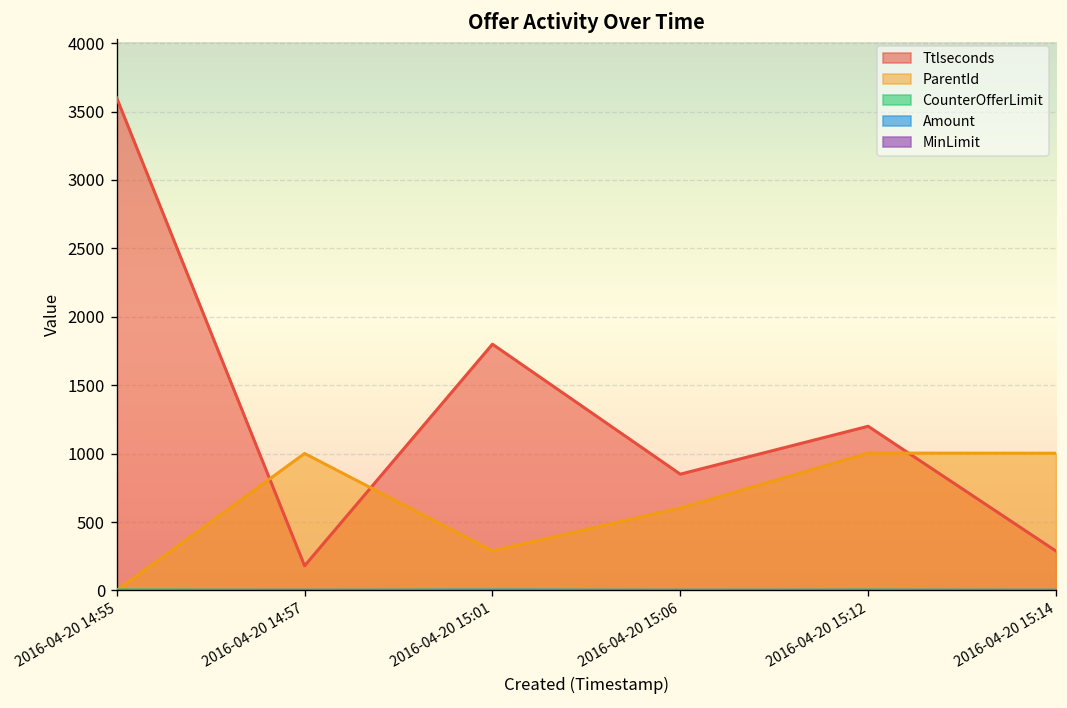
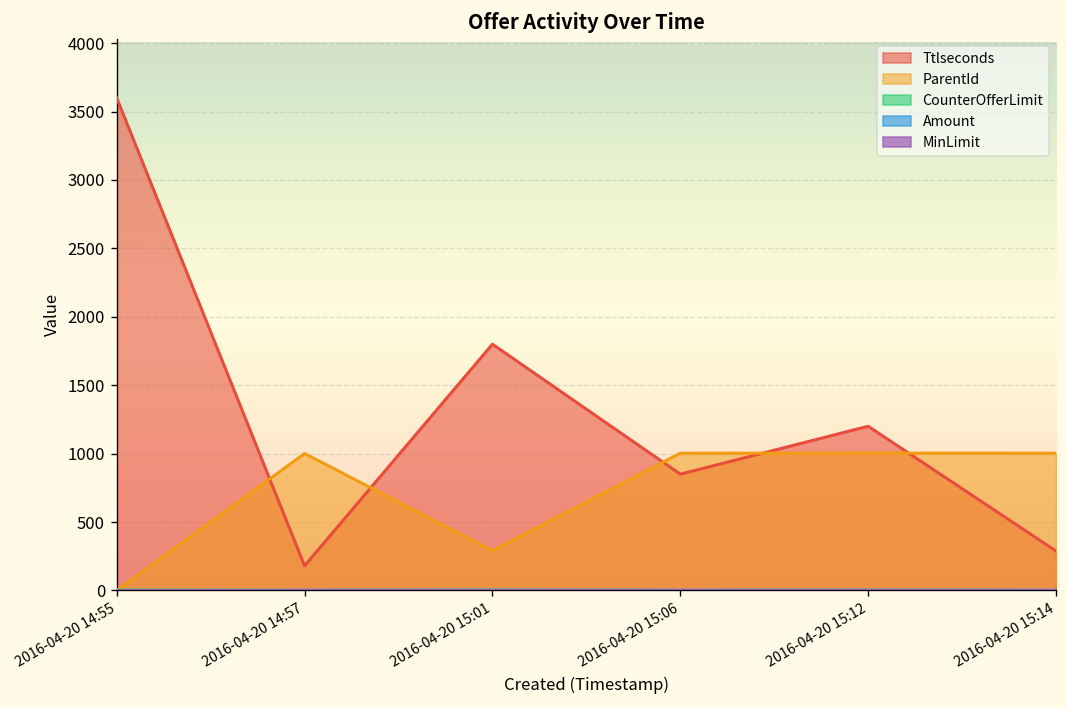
  {
    "Ttlseconds": {
      "2016-04-20 14:55": 3600,
      "2016-04-20 14:57": 180,
      "2016-04-20 15:01": 1800,
      "2016-04-20 15:06": 850,
      "2016-04-20 15:12": 1200,
      "2016-04-20 15:14": 290
    },
    "ParentId": {
      "2016-04-20 14:57": 1000,
      "2016-04-20 15:01": 290,
-     "2016-04-20 15:06": 600,
+     "2016-04-20 15:06": 1000,
      "2016-04-20 15:12": 1000,
      "2016-04-20 15:14": 1000
    },
    "MinLimit": {
      "2016-04-20 14:57": 0,
      "2016-04-20 15:01": 0,
      "2016-04-20 15:06": 0,
      "2016-04-20 15:12": 0,
      "2016-04-20 15:14": 0
    }
  }
